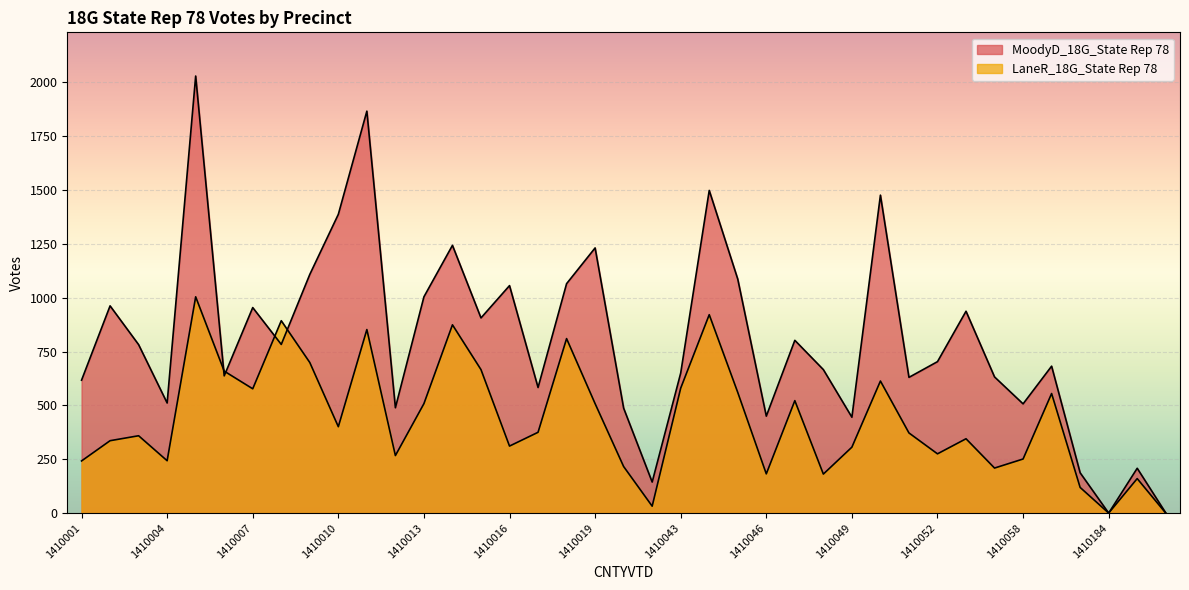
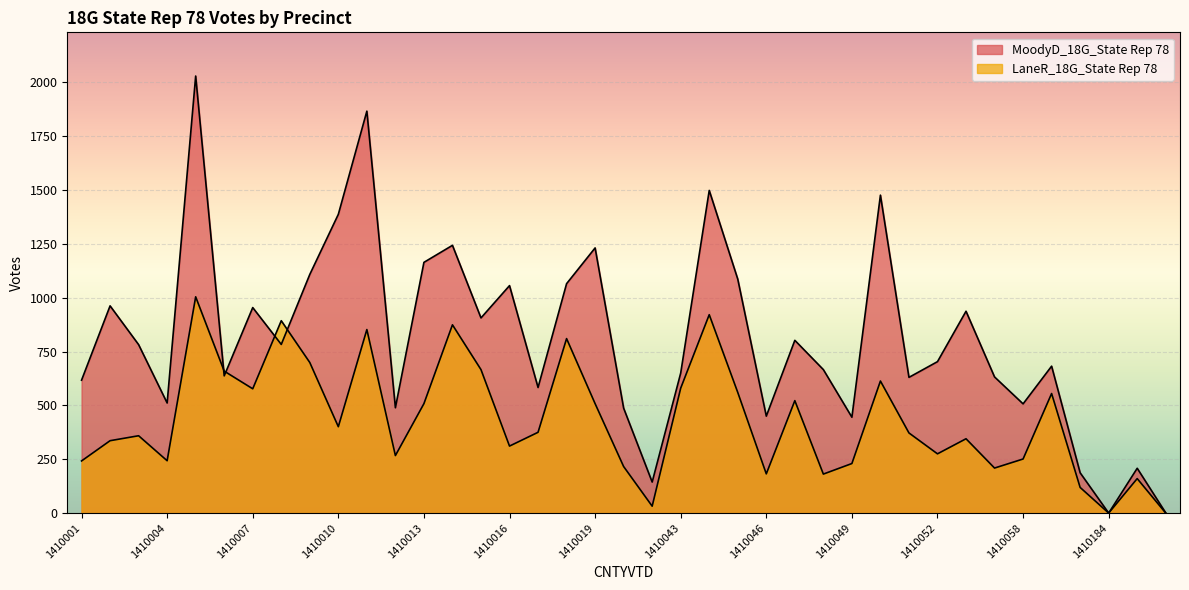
  {
    "MoodyD_18G_State Rep 78": {
      "1410001": 620,
      "1410004": 510,
      "1410007": 950,
      "1410010": 1390,
-     "1410013": 1000,
+     "1410013": 1160,
      "1410016": 1060,
      "1410019": 1230,
      "1410043": 650,
      "1410046": 450,
      "1410049": 450,
      "1410052": 700,
      "1410058": 510
    },
    "LaneR_18G_State Rep 78": {
      "1410001": 240,
      "1410004": 240,
      "1410007": 580,
      "1410010": 400,
      "1410013": 510,
      "1410016": 310,
      "1410019": 510,
      "1410043": 580,
      "1410046": 180,
-     "1410049": 310,
+     "1410049": 230,
      "1410052": 280,
      "1410058": 250
    }
  }
